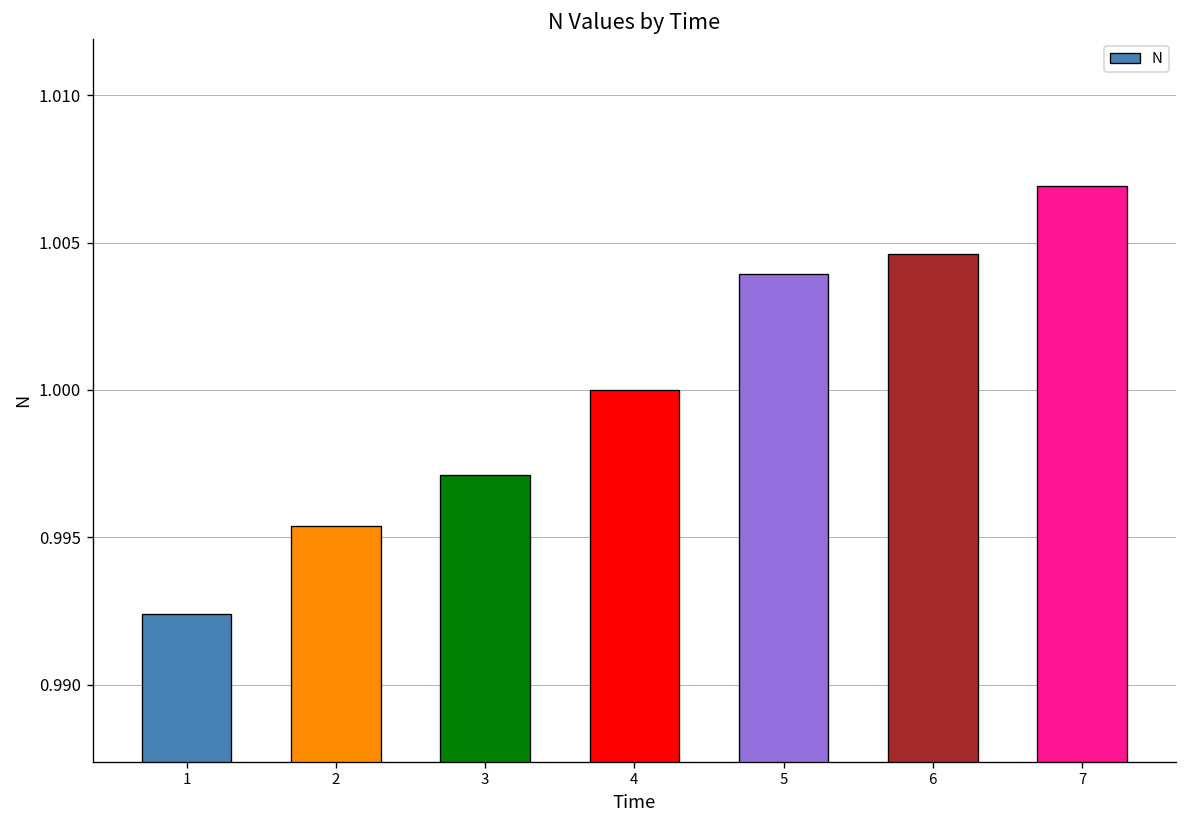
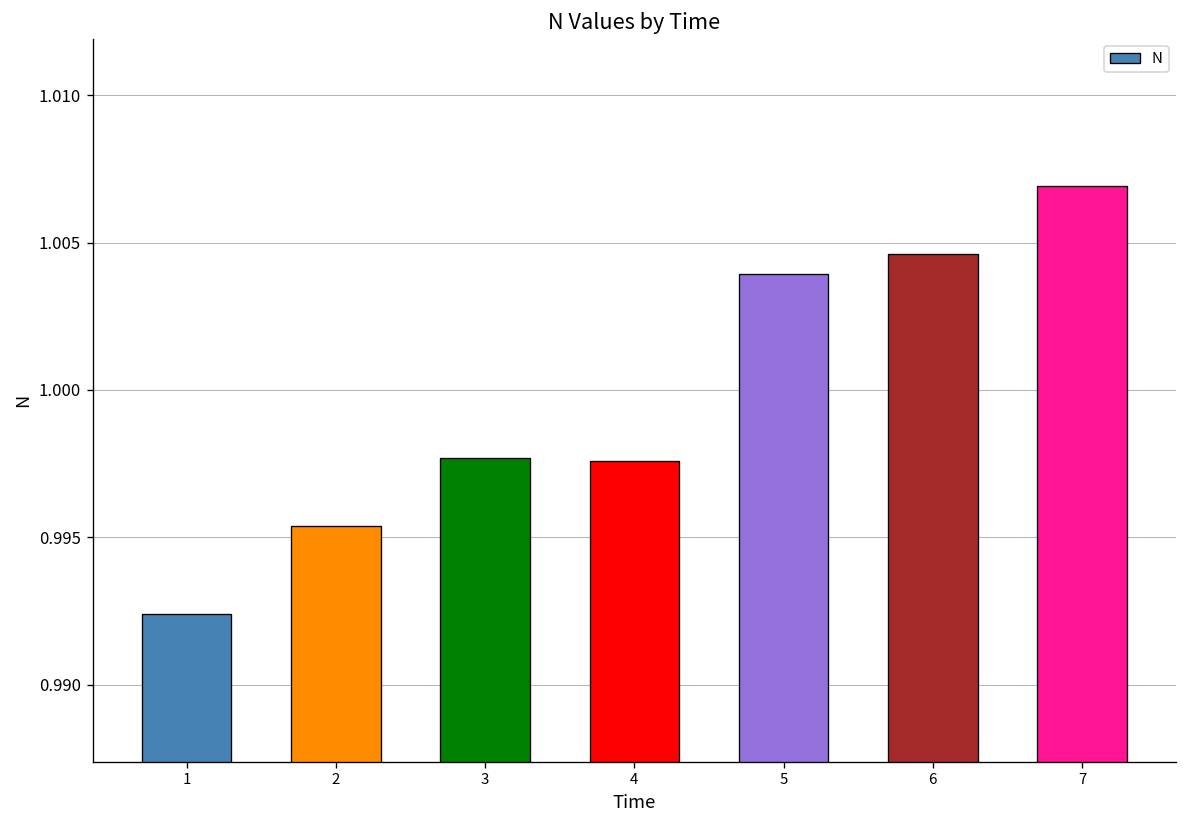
  {
    "1": 0.9924,
    "2": 0.9954,
-   "3": 0.9971,
-   "4": 1.0000,
+   "3": 0.9977,
+   "4": 0.9976,
    "5": 1.0039,
    "6": 1.0046,
    "7": 1.0069
  }
